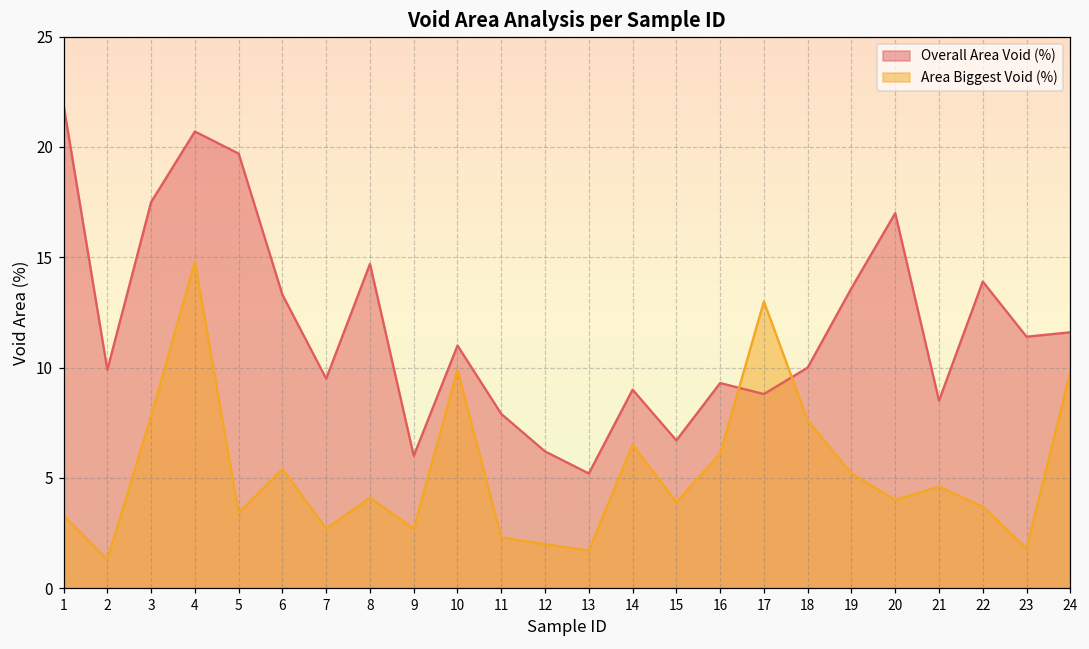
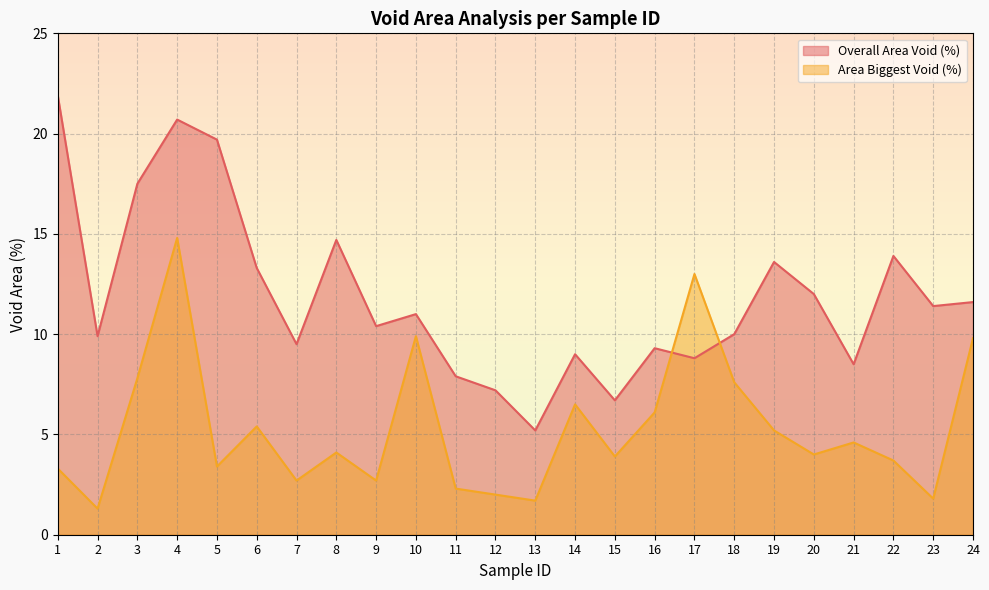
  {
    "Overall Area Void (%)": {
      "1": 21.9,
      "2": 9.9,
      "3": 17.5,
      "4": 20.7,
      "5": 19.7,
      "6": 13.3,
      "7": 9.5,
      "8": 14.7,
-     "9": 6.0,
+     "9": 10.4,
      "10": 11.0,
      "11": 7.9,
-     "12": 6.2,
+     "12": 7.2,
      "13": 5.2,
      "14": 9.0,
      "15": 6.7,
      "16": 9.3,
      "17": 8.8,
      "18": 10.0,
      "19": 13.6,
-     "20": 17,
+     "20": 12,
      "21": 8.5,
      "22": 13.9,
      "23": 11.4,
      "24": 11.6
    },
    "Area Biggest Void (%)": {
      "1": 3.3,
      "2": 1.3,
      "3": 7.8,
      "4": 14.8,
      "5": 3.4,
      "6": 5.4,
      "7": 2.7,
      "8": 4.1,
      "9": 2.7,
      "10": 9.9,
      "11": 2.3,
      "12": 2.0,
      "13": 1.7,
      "14": 6.5,
      "15": 3.9,
      "16": 6.1,
      "17": 13.0,
      "18": 7.6,
      "19": 5.2,
      "20": 4.0,
      "21": 4.6,
      "22": 3.7,
      "23": 1.8,
      "24": 9.8
    }
  }
